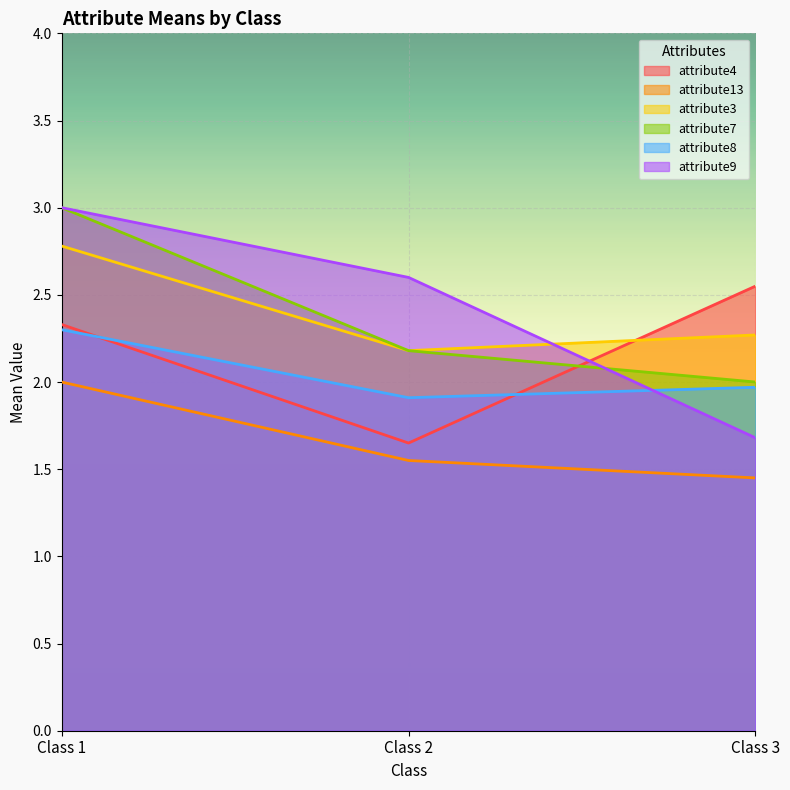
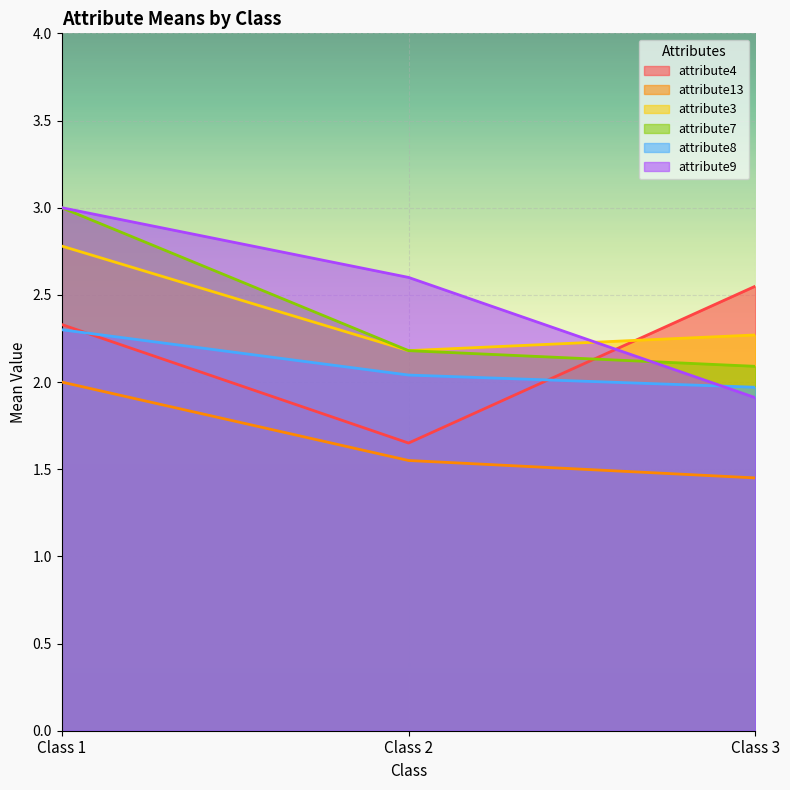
  {
    "attribute4": {
      "Class 1": 2.33,
      "Class 2": 1.65,
      "Class 3": 2.55
    },
    "attribute7": {
-     "Class 3": 2.00
+     "Class 3": 2.09
    },
    "attribute8": {
      "Class 1": 2.30,
-     "Class 2": 1.91,
+     "Class 2": 2.04,
      "Class 3": 1.97
    },
    "attribute9": {
      "Class 2": 2.60,
-     "Class 3": 1.68
+     "Class 3": 1.91
    }
  }
